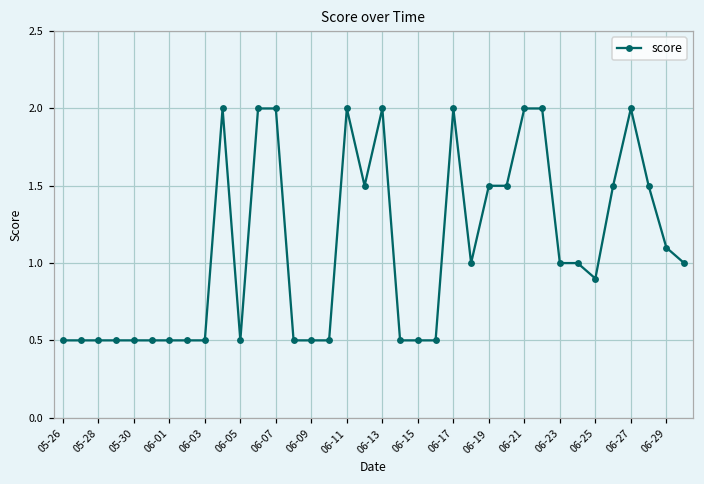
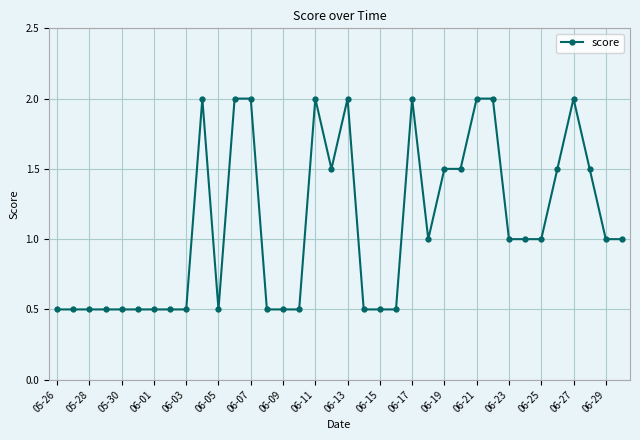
  {
    "05-26": 0.5,
    "05-28": 0.5,
    "05-30": 0.5,
    "06-01": 0.5,
    "06-03": 0.5,
    "06-05": 0.5,
    "06-07": 2.0,
    "06-09": 0.5,
    "06-11": 2.0,
    "06-13": 2.0,
    "06-15": 0.5,
    "06-17": 2.0,
    "06-19": 1.5,
    "06-21": 2.0,
    "06-23": 1.0,
-   "06-25": 0.9,
+   "06-25": 1.0,
    "06-27": 2.0,
-   "06-29": 1.1
+   "06-29": 1.0
  }
